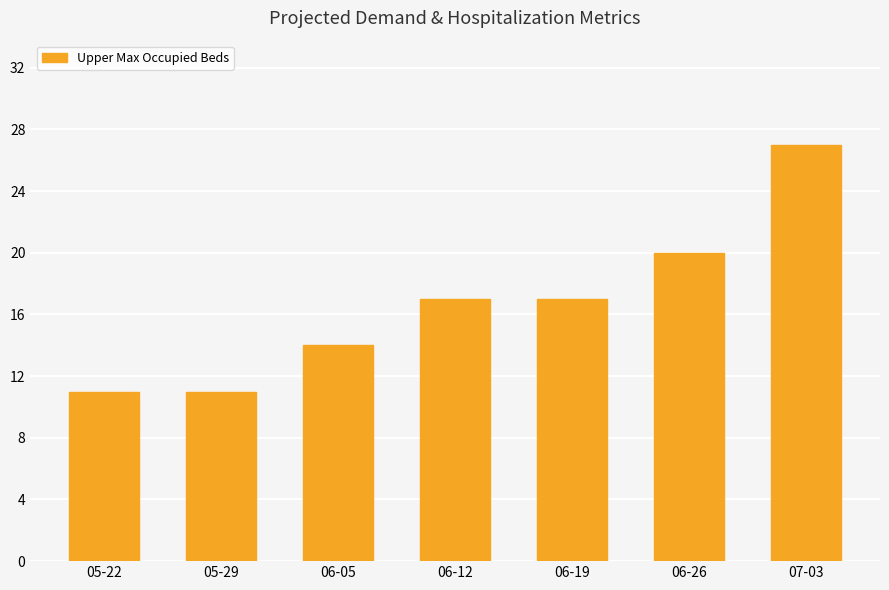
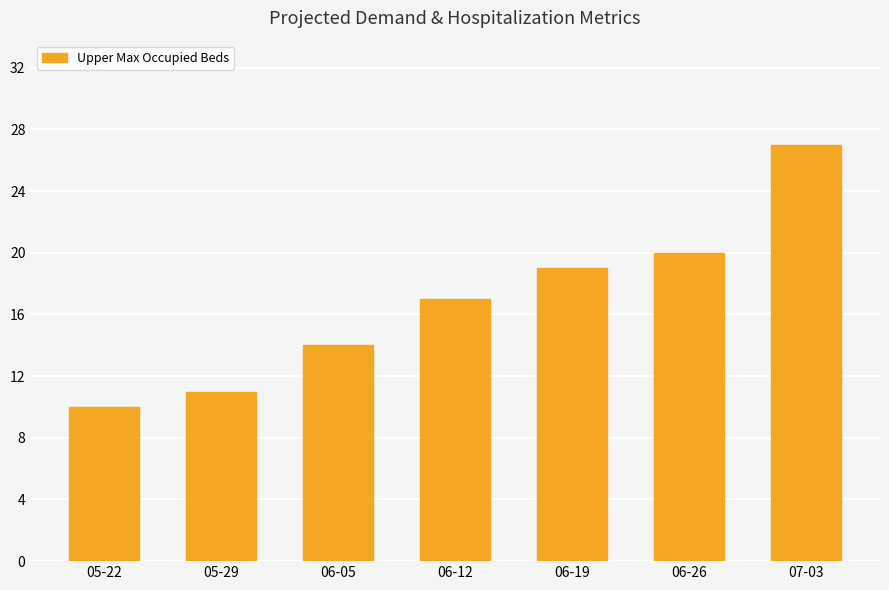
  {
-   "05-22": 11,
+   "05-22": 10,
    "05-29": 11,
    "06-05": 14,
    "06-12": 17,
-   "06-19": 17,
+   "06-19": 19,
    "06-26": 20,
    "07-03": 27
  }
